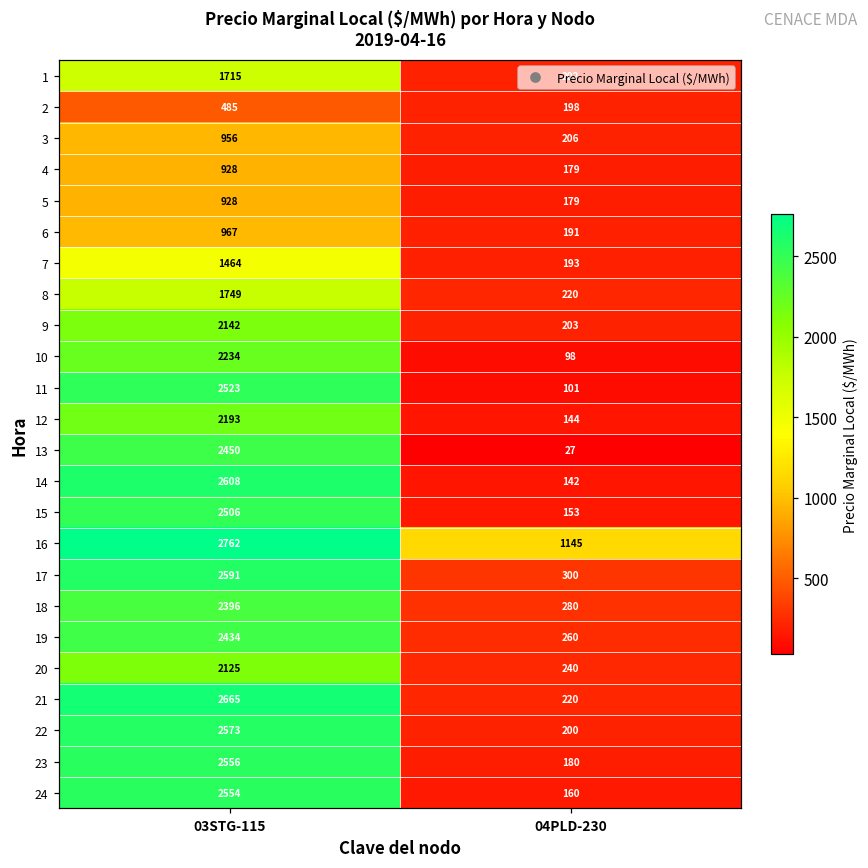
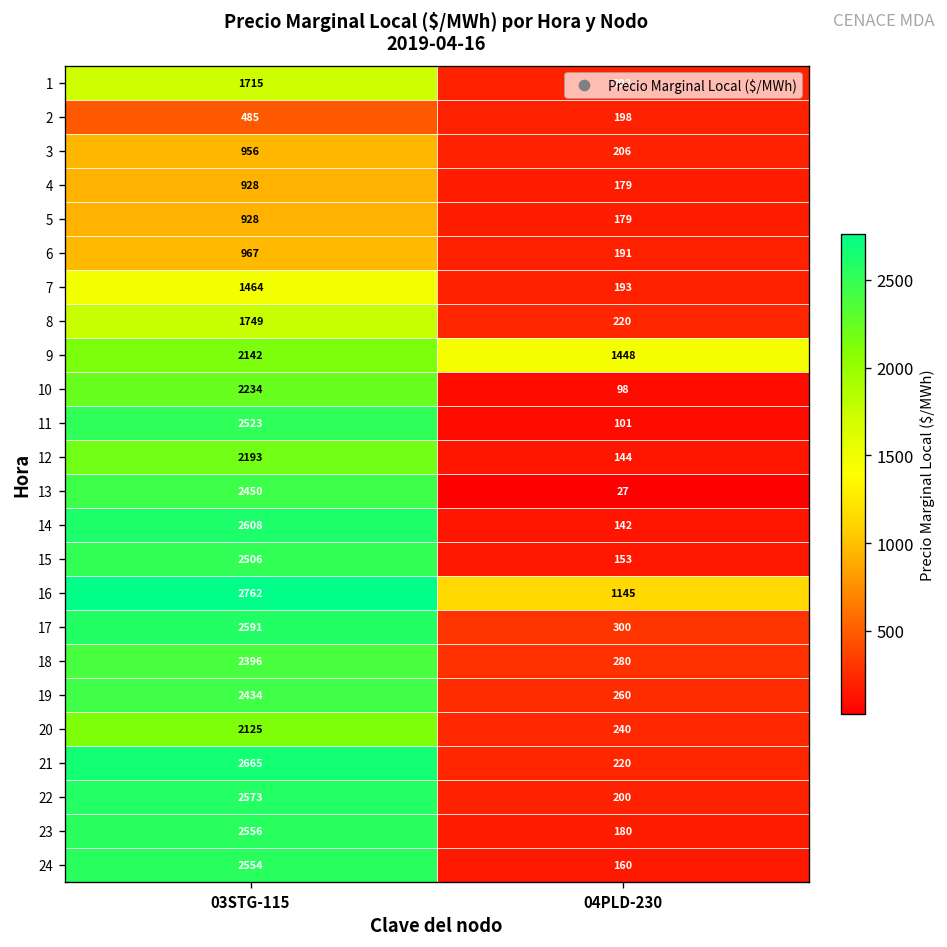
  {
    "1": {
      "03STG-115": 1715
    },
    "2": {
      "03STG-115": 485,
      "04PLD-230": 198
    },
    "3": {
      "03STG-115": 956,
      "04PLD-230": 206
    },
    "4": {
      "03STG-115": 928,
      "04PLD-230": 179
    },
    "5": {
      "03STG-115": 928,
      "04PLD-230": 179
    },
    "6": {
      "03STG-115": 967,
      "04PLD-230": 191
    },
    "7": {
      "03STG-115": 1464,
      "04PLD-230": 193
    },
    "8": {
      "03STG-115": 1749,
      "04PLD-230": 220
    },
    "9": {
      "03STG-115": 2142,
-     "04PLD-230": 203
+     "04PLD-230": 1448
    },
    "10": {
      "03STG-115": 2234,
      "04PLD-230": 98
    },
    "11": {
      "03STG-115": 2523,
      "04PLD-230": 101
    },
    "12": {
      "03STG-115": 2193,
      "04PLD-230": 144
    },
    "13": {
      "03STG-115": 2450,
      "04PLD-230": 27
    },
    "14": {
      "03STG-115": 2608,
      "04PLD-230": 142
    },
    "15": {
      "03STG-115": 2506,
      "04PLD-230": 153
    },
    "16": {
      "03STG-115": 2762,
      "04PLD-230": 1145
    },
    "17": {
      "03STG-115": 2591,
      "04PLD-230": 300
    },
    "18": {
      "03STG-115": 2396,
      "04PLD-230": 280
    },
    "19": {
      "03STG-115": 2434,
      "04PLD-230": 260
    },
    "20": {
      "03STG-115": 2125,
      "04PLD-230": 240
    },
    "21": {
      "03STG-115": 2665,
      "04PLD-230": 220
    },
    "22": {
      "03STG-115": 2573,
      "04PLD-230": 200
    },
    "23": {
      "03STG-115": 2556,
      "04PLD-230": 180
    },
    "24": {
      "03STG-115": 2554,
      "04PLD-230": 160
    }
  }
